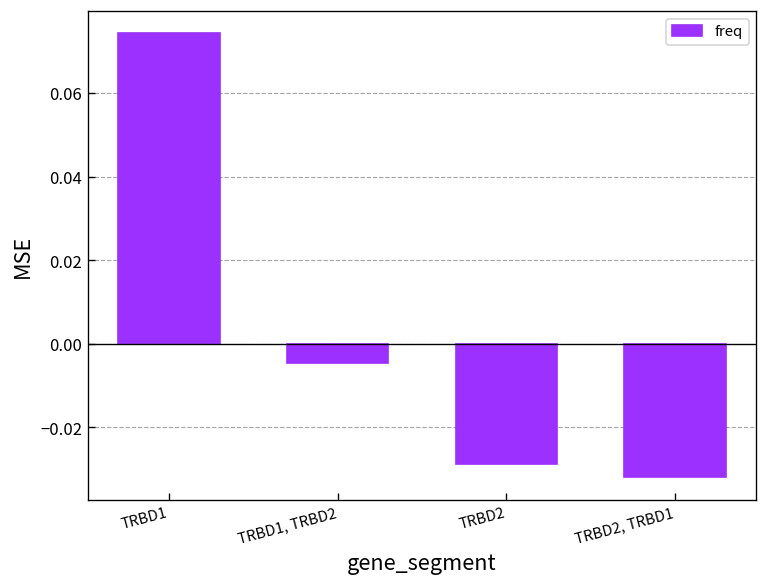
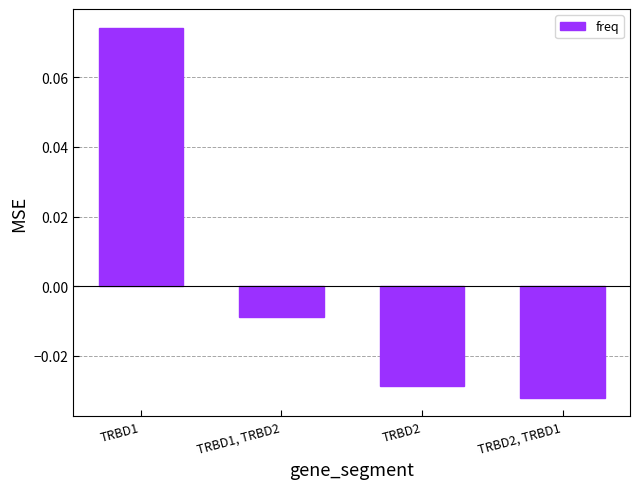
  {
    "TRBD1": 0.074,
-   "TRBD1, TRBD2": -0.005,
+   "TRBD1, TRBD2": -0.009,
    "TRBD2": -0.029,
    "TRBD2, TRBD1": -0.032
  }
